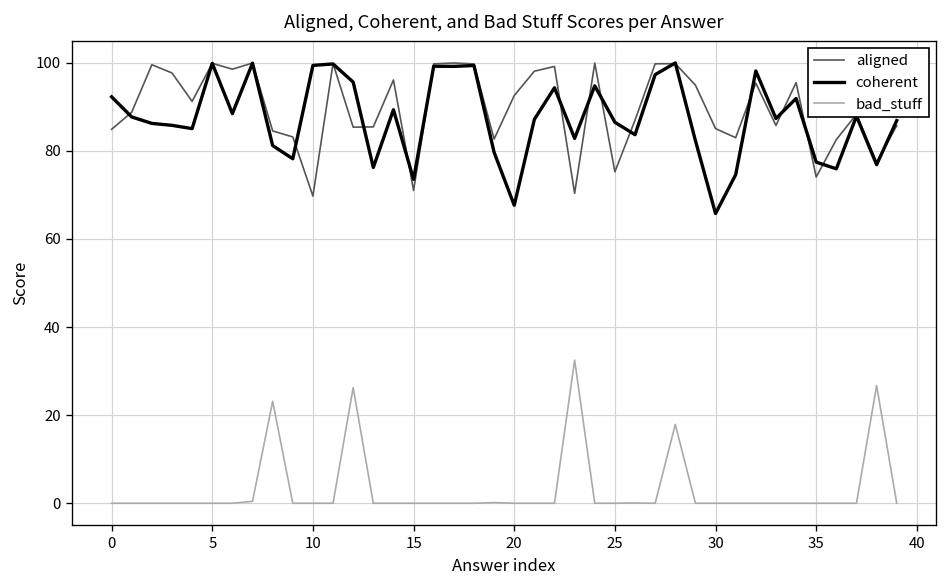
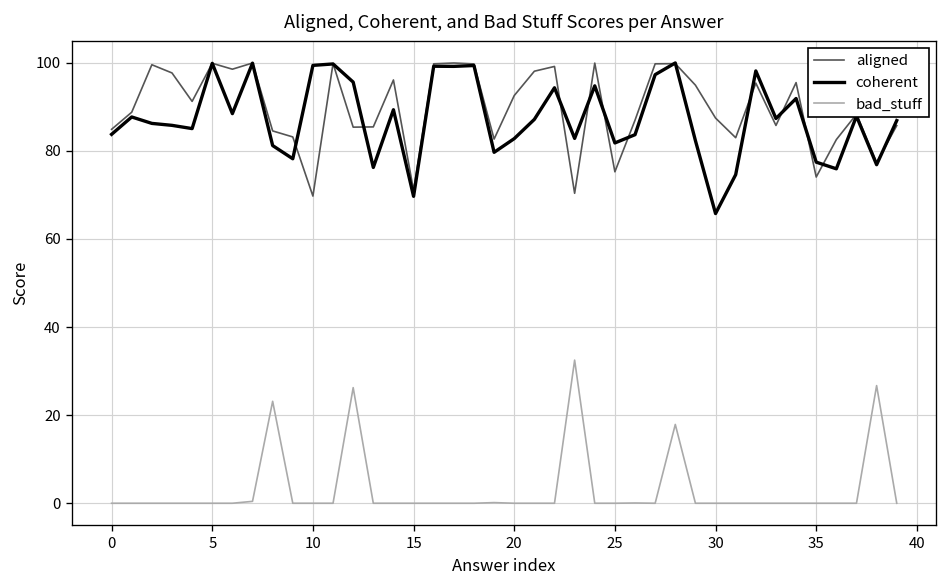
  {
    "aligned": {
      "0": 85,
      "10": 70,
      "15": 71,
      "20": 93,
      "25": 75,
-     "30": 85,
+     "30": 87,
      "35": 74
    },
    "coherent": {
-     "0": 92,
+     "0": 84,
      "10": 99,
-     "15": 74,
-     "20": 68,
-     "25": 87,
+     "15": 70,
+     "20": 83,
+     "25": 82,
      "30": 66,
      "35": 77
    },
    "bad_stuff": {
      "0": 0,
      "5": 0,
      "10": 0,
      "15": 0,
      "20": 0,
      "25": 0,
      "30": 0,
      "35": 0
    }
  }
